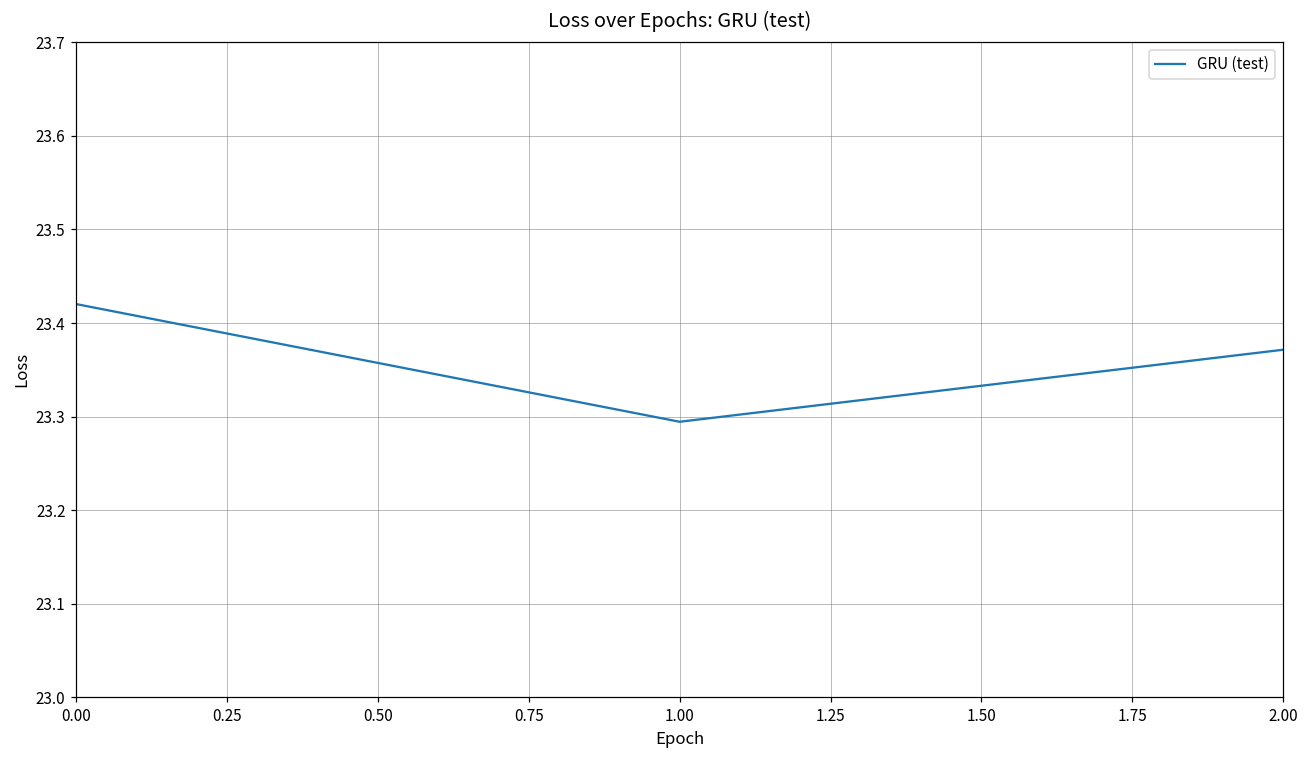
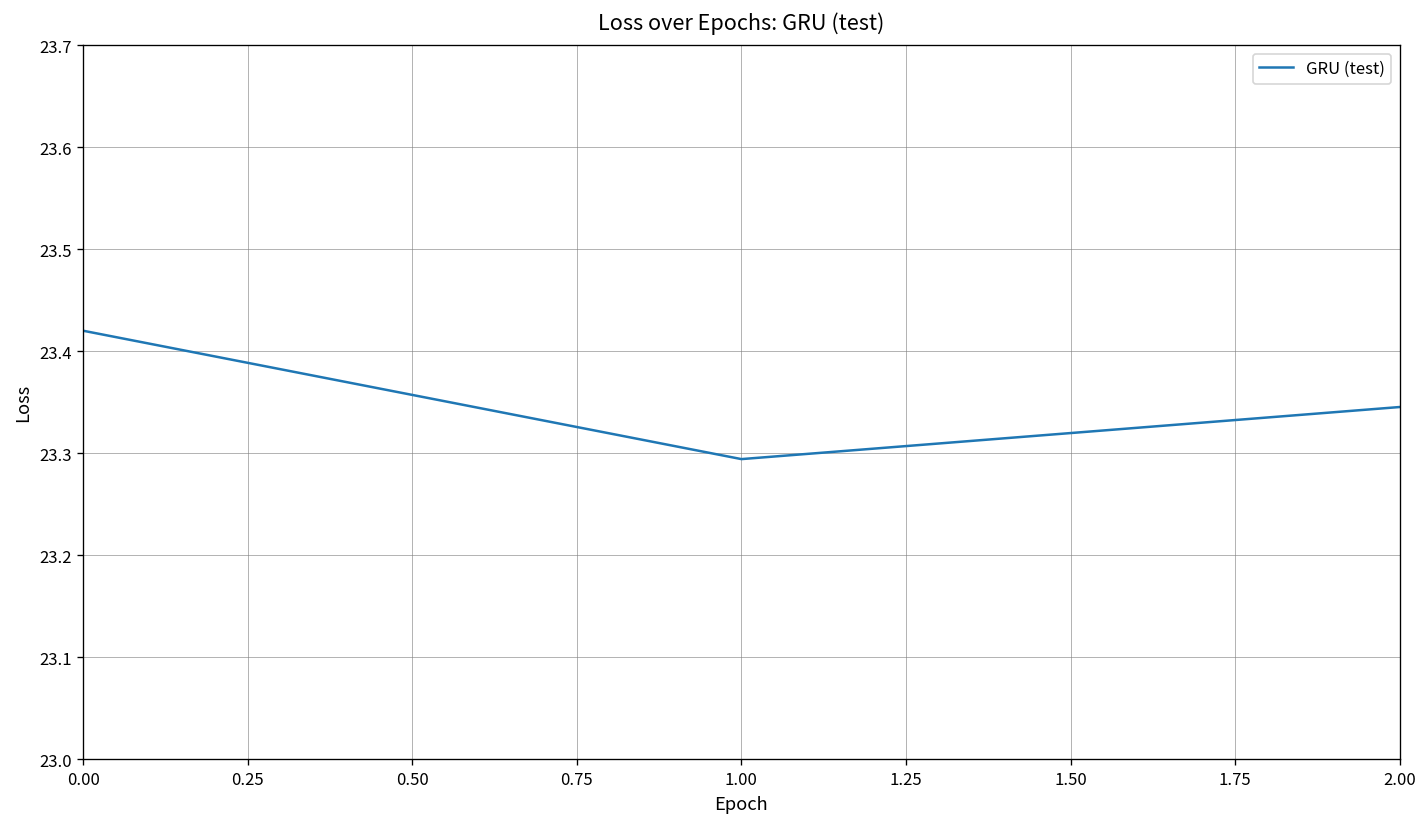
  {
    "0.00": 23.42,
    "1.00": 23.29,
-   "2.00": 23.37
+   "2.00": 23.35
  }
